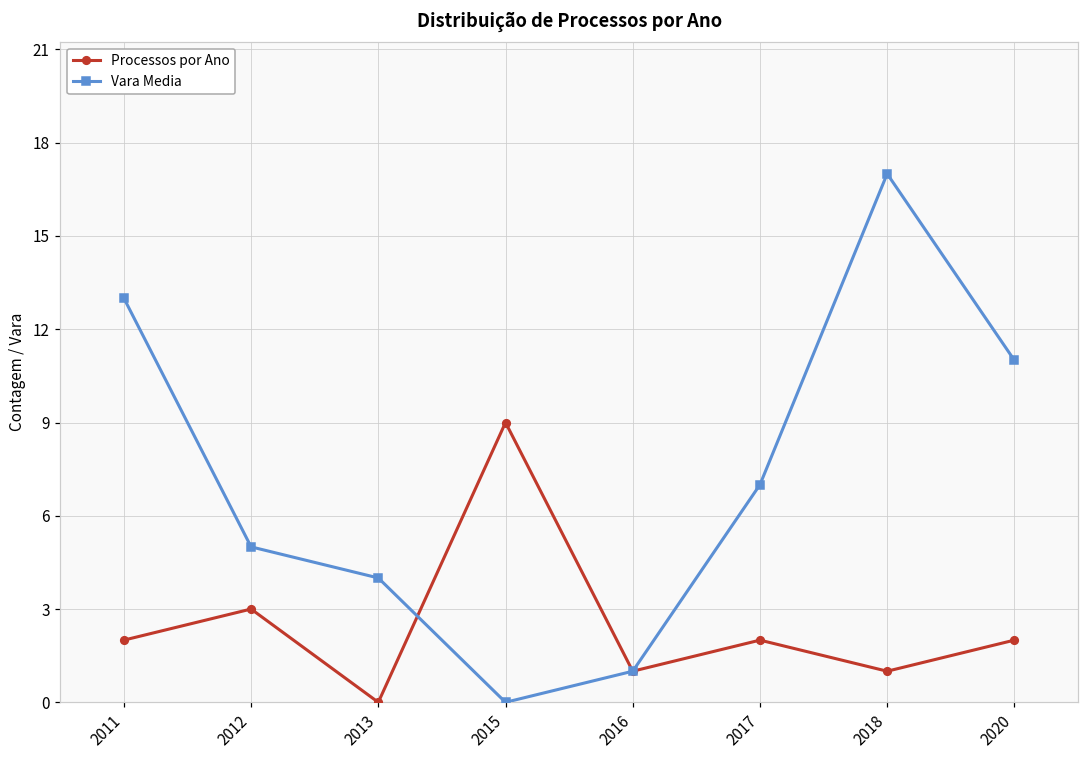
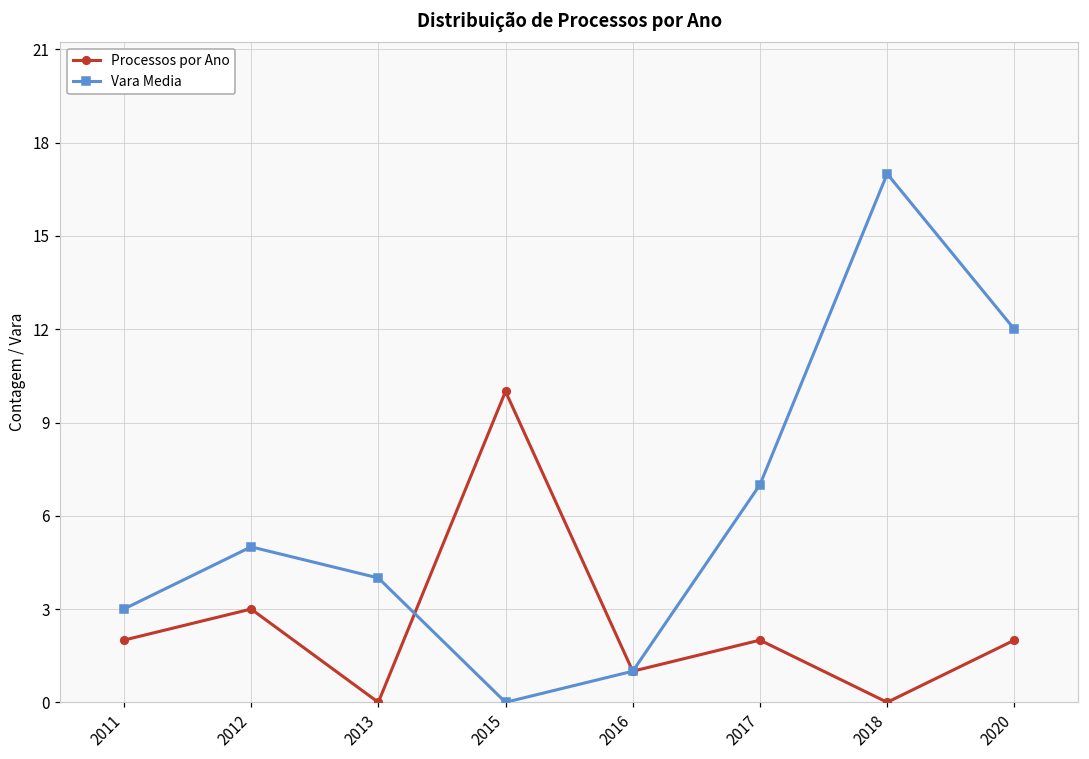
  {
    "Processos por Ano": {
      "2011": 2,
      "2012": 3,
      "2013": 0,
-     "2015": 9,
+     "2015": 10,
      "2017": 2,
-     "2018": 1,
+     "2018": 0,
      "2020": 2
    },
    "Vara Media": {
-     "2011": 13,
+     "2011": 3,
      "2012": 5,
      "2013": 4,
      "2015": 0,
      "2017": 7,
      "2018": 17,
-     "2020": 11
+     "2020": 12
    }
  }
